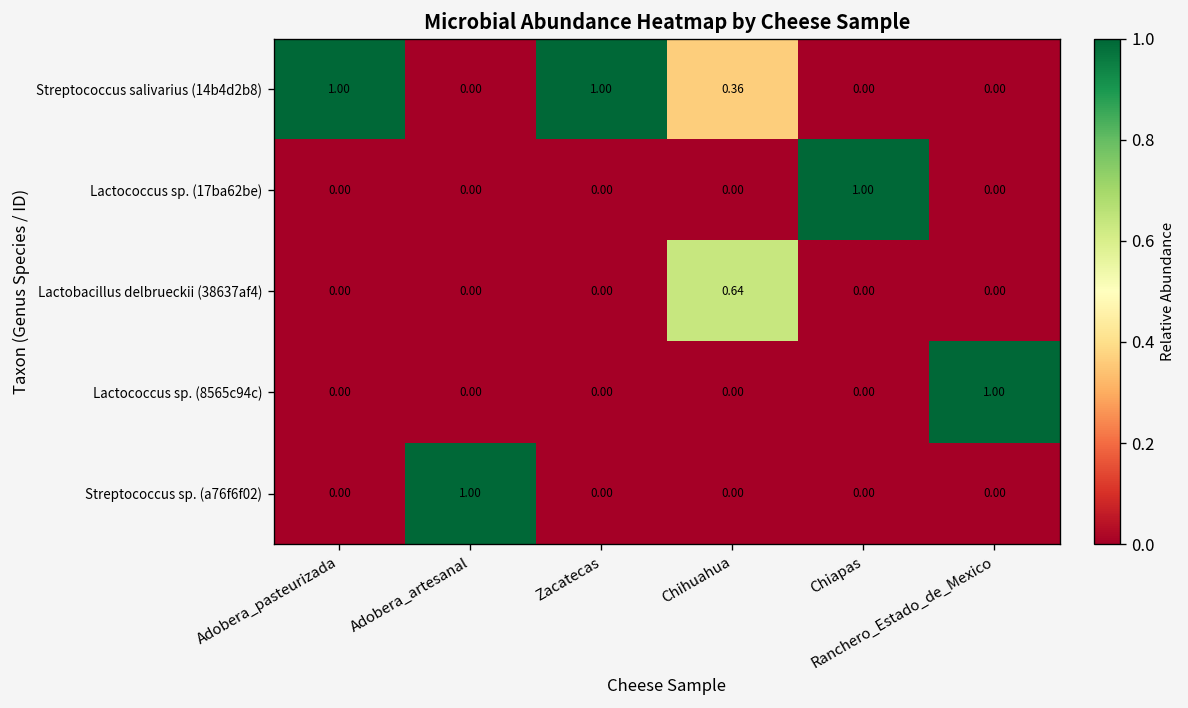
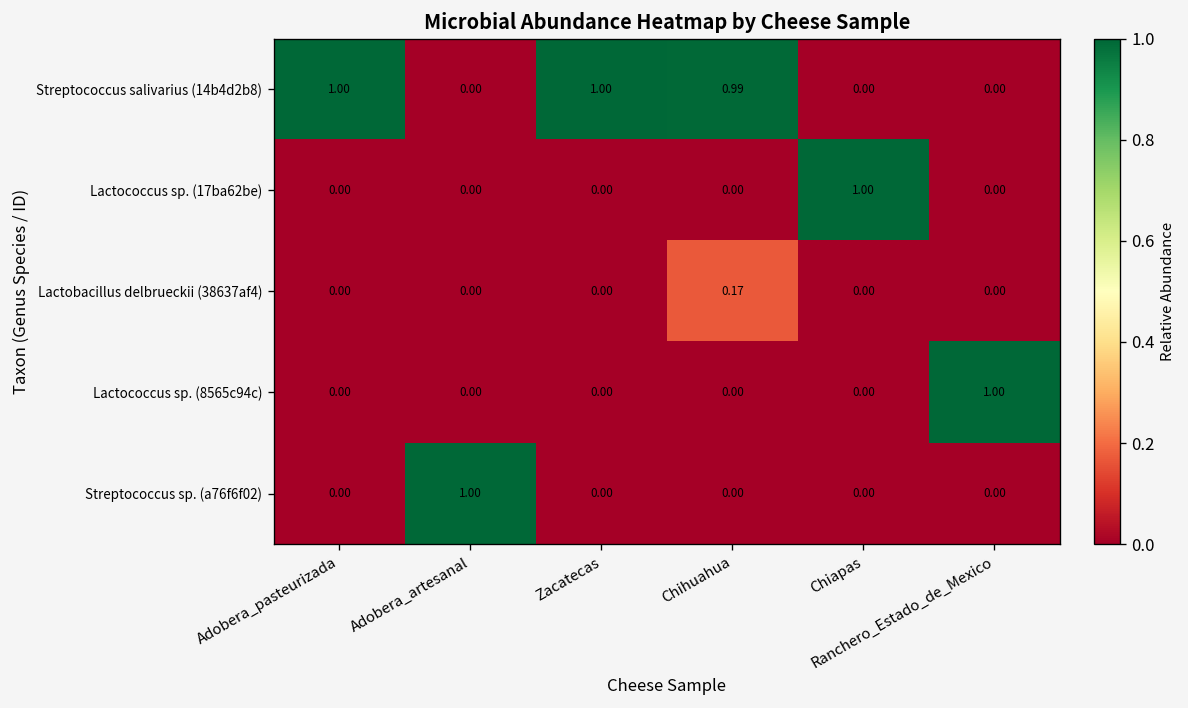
  {
    "Streptococcus salivarius (14b4d2b8)": {
      "Adobera_pasteurizada": 1.00,
      "Adobera_artesanal": 0.00,
      "Zacatecas": 1.00,
-     "Chihuahua": 0.36,
+     "Chihuahua": 0.99,
      "Chiapas": 0.00,
      "Ranchero_Estado_de_Mexico": 0.00
    },
    "Lactococcus sp. (17ba62be)": {
      "Adobera_pasteurizada": 0.00,
      "Adobera_artesanal": 0.00,
      "Zacatecas": 0.00,
      "Chihuahua": 0.00,
      "Chiapas": 1.00,
      "Ranchero_Estado_de_Mexico": 0.00
    },
    "Lactobacillus delbrueckii (38637af4)": {
      "Adobera_pasteurizada": 0.00,
      "Adobera_artesanal": 0.00,
      "Zacatecas": 0.00,
-     "Chihuahua": 0.64,
+     "Chihuahua": 0.17,
      "Chiapas": 0.00,
      "Ranchero_Estado_de_Mexico": 0.00
    },
    "Lactococcus sp. (8565c94c)": {
      "Adobera_pasteurizada": 0.00,
      "Adobera_artesanal": 0.00,
      "Zacatecas": 0.00,
      "Chihuahua": 0.00,
      "Chiapas": 0.00,
      "Ranchero_Estado_de_Mexico": 1.00
    },
    "Streptococcus sp. (a76f6f02)": {
      "Adobera_pasteurizada": 0.00,
      "Adobera_artesanal": 1.00,
      "Zacatecas": 0.00,
      "Chihuahua": 0.00,
      "Chiapas": 0.00,
      "Ranchero_Estado_de_Mexico": 0.00
    }
  }
